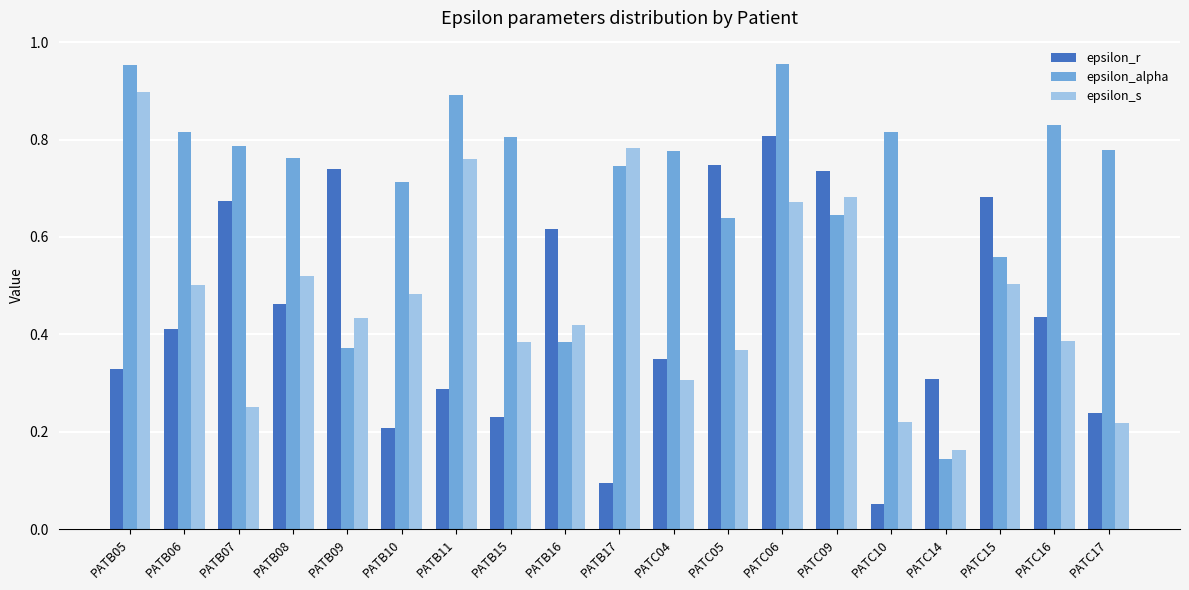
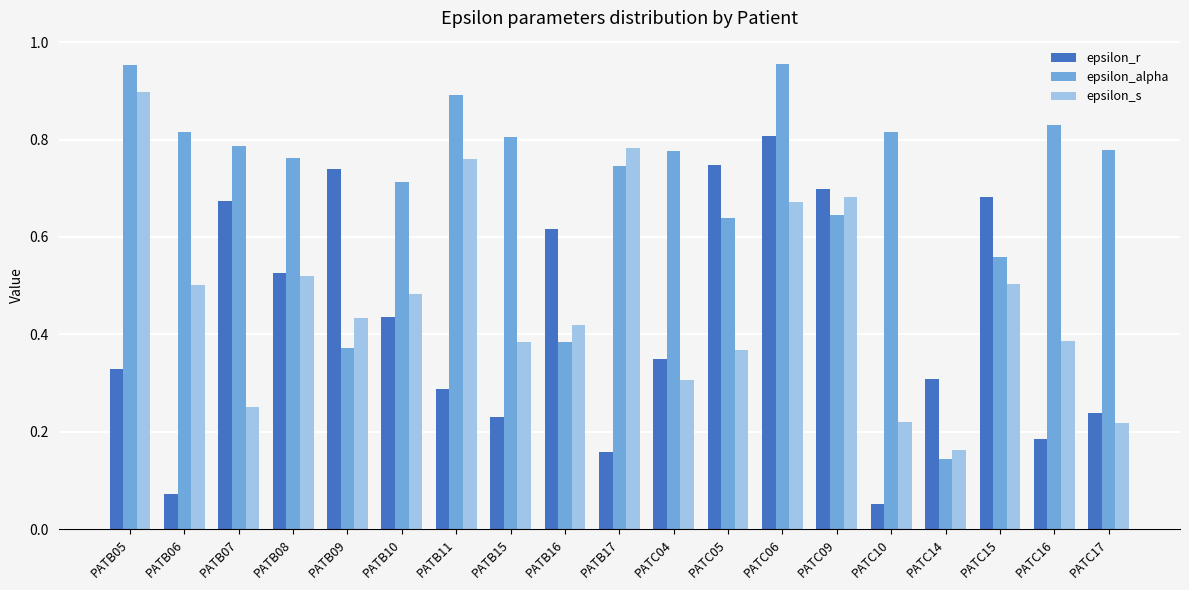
  {
    "epsilon_r": {
      "PATB05": 0.33,
-     "PATB06": 0.41,
+     "PATB06": 0.07,
      "PATB07": 0.67,
-     "PATB08": 0.46,
+     "PATB08": 0.53,
      "PATB09": 0.74,
-     "PATB10": 0.21,
+     "PATB10": 0.43,
      "PATB11": 0.29,
      "PATB15": 0.23,
      "PATB16": 0.62,
-     "PATB17": 0.09,
+     "PATB17": 0.16,
      "PATC04": 0.35,
      "PATC05": 0.75,
      "PATC06": 0.81,
-     "PATC09": 0.74,
+     "PATC09": 0.70,
      "PATC10": 0.05,
      "PATC14": 0.31,
      "PATC15": 0.68,
-     "PATC16": 0.44,
+     "PATC16": 0.18,
      "PATC17": 0.24
    }
  }
